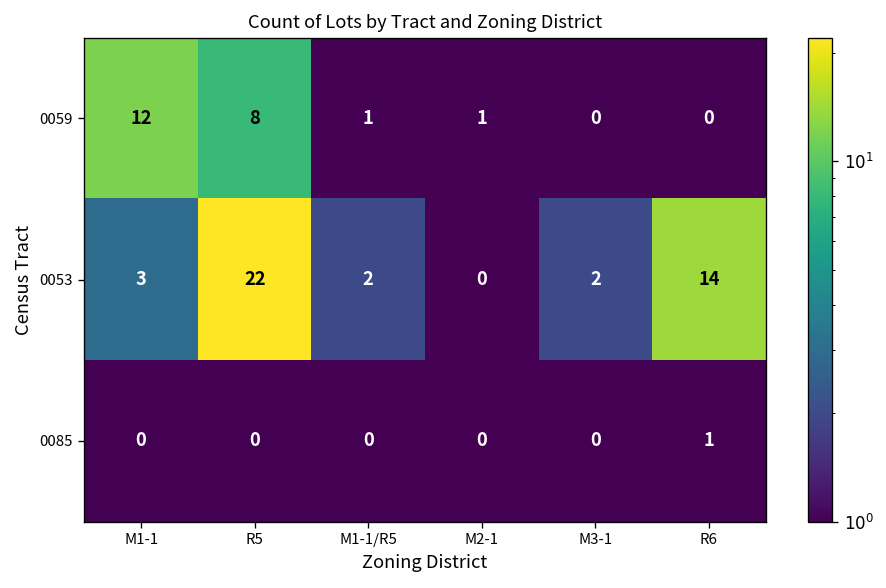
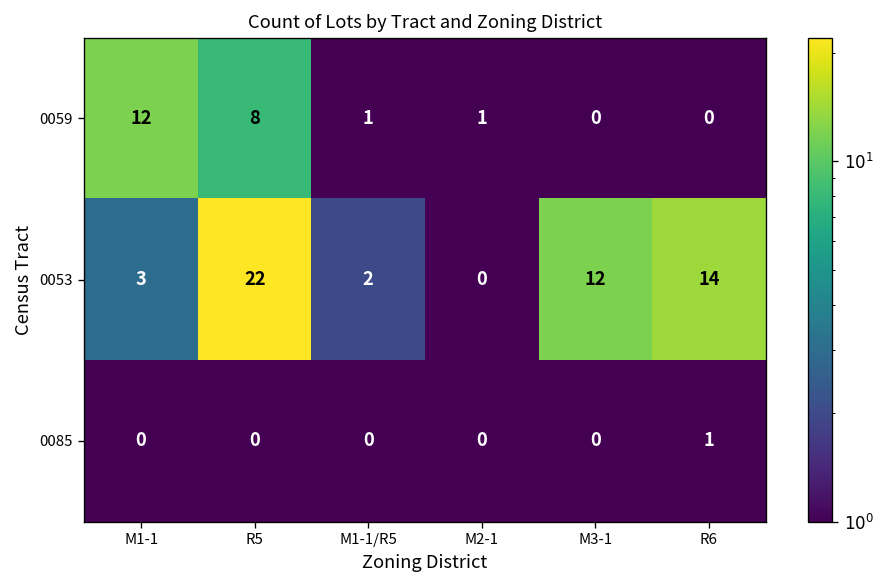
  {
    "0059": {
      "M1-1": 12,
      "R5": 8,
      "M1-1/R5": 1,
      "M2-1": 1,
      "M3-1": 0,
      "R6": 0
    },
    "0053": {
      "M1-1": 3,
      "R5": 22,
      "M1-1/R5": 2,
      "M2-1": 0,
-     "M3-1": 2,
+     "M3-1": 12,
      "R6": 14
    },
    "0085": {
      "M1-1": 0,
      "R5": 0,
      "M1-1/R5": 0,
      "M2-1": 0,
      "M3-1": 0,
      "R6": 1
    }
  }
